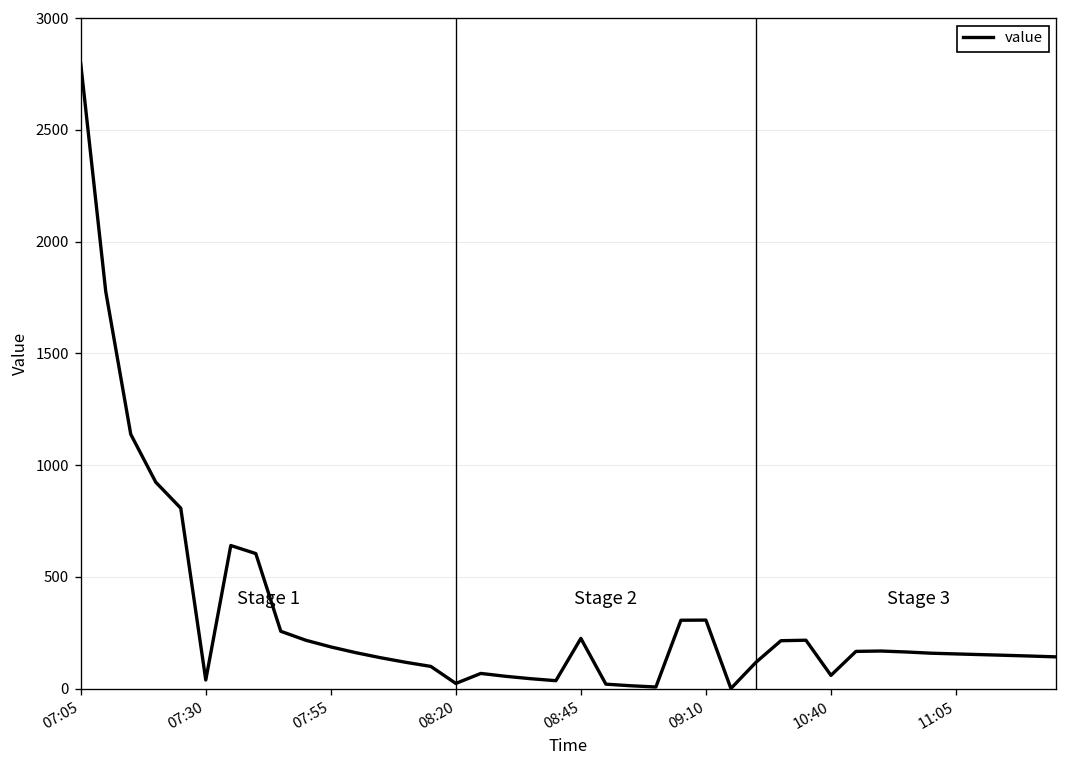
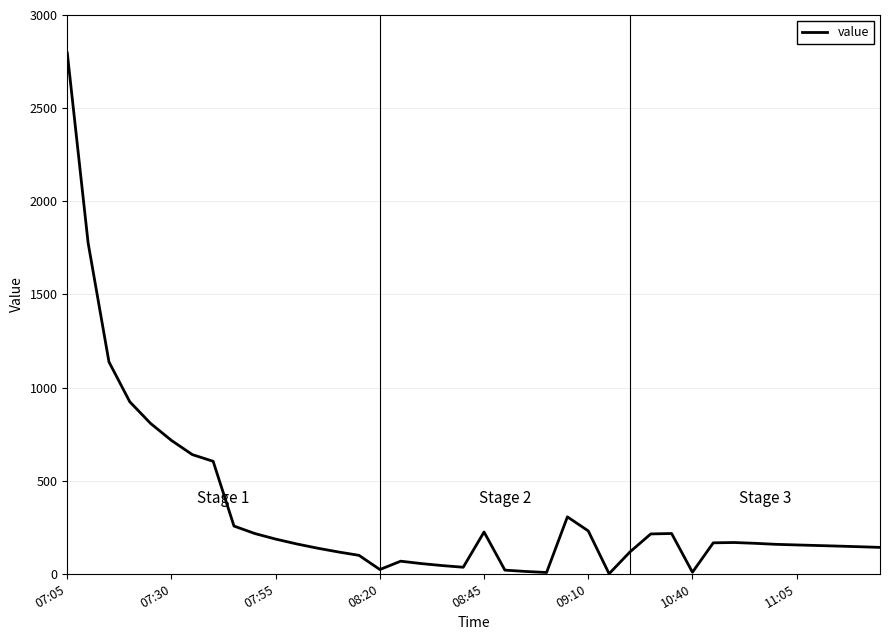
  {
    "07:05": 2800,
-   "07:30": 40,
+   "07:30": 720,
    "07:55": 190,
    "08:20": 20,
    "08:45": 220,
-   "09:10": 310,
-   "10:40": 60,
+   "09:10": 230,
+   "10:40": 10,
    "11:05": 150
  }
